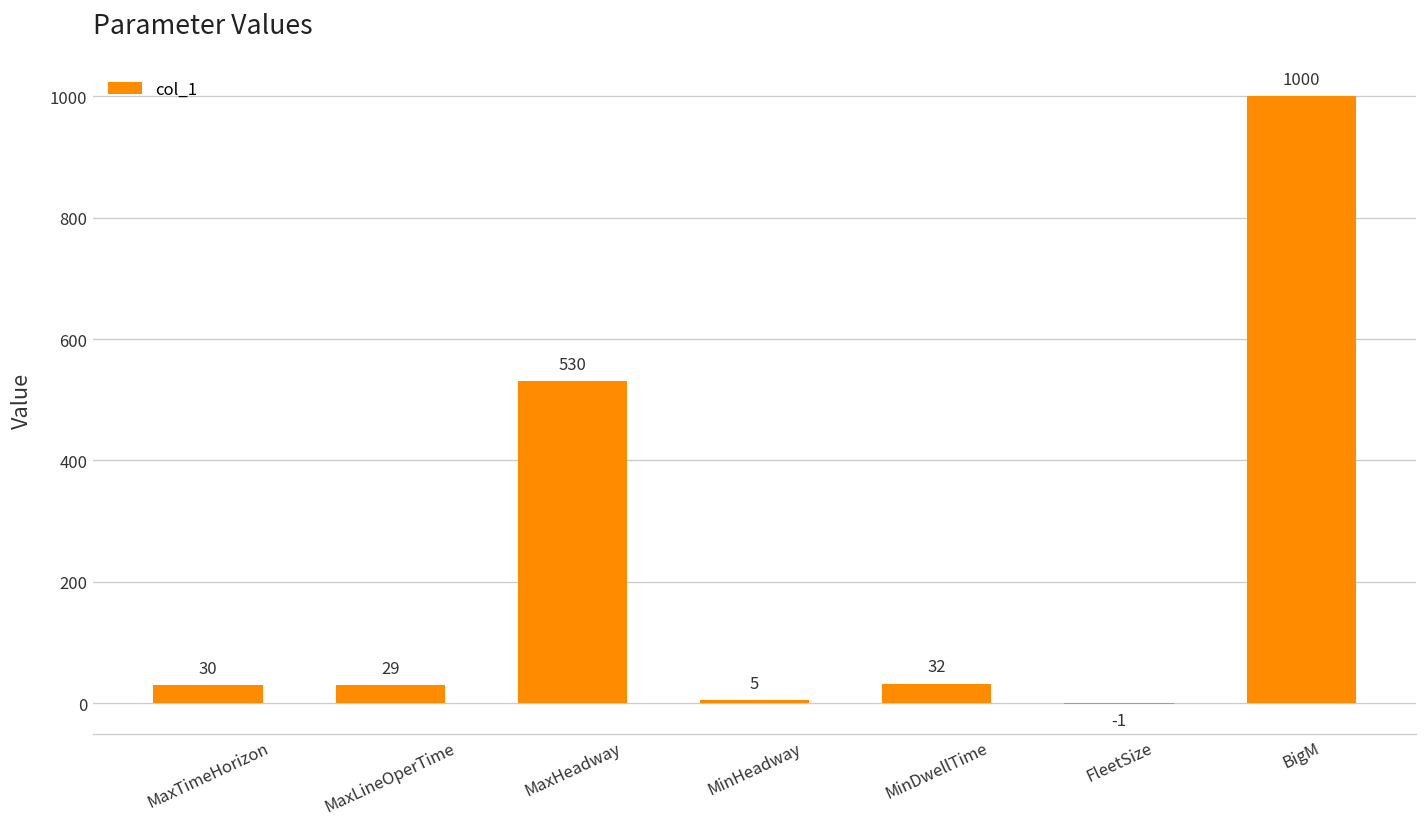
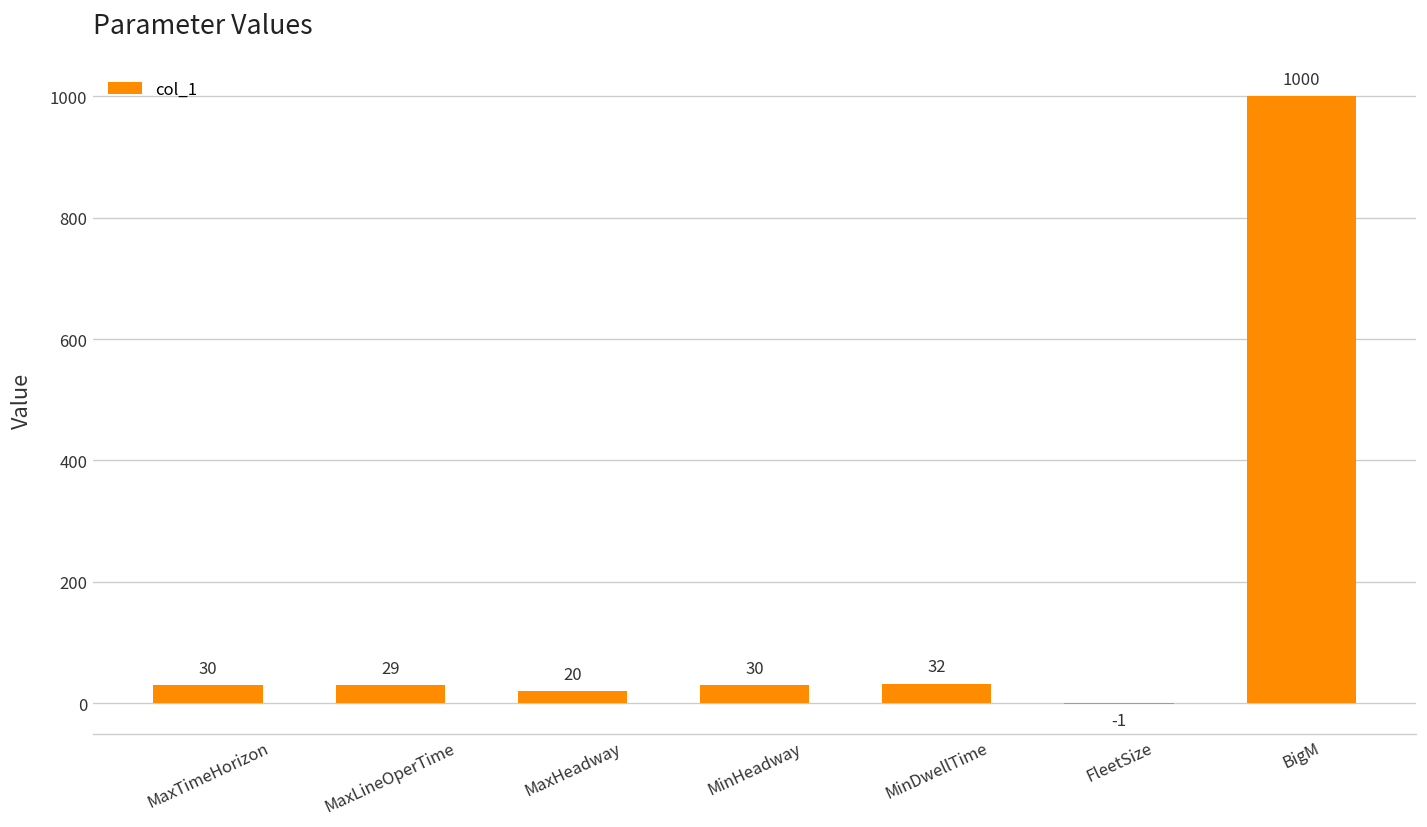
  {
    "MaxTimeHorizon": 30,
    "MaxLineOperTime": 29,
-   "MaxHeadway": 530,
-   "MinHeadway": 5,
+   "MaxHeadway": 20,
+   "MinHeadway": 30,
    "MinDwellTime": 32,
    "FleetSize": -1,
    "BigM": 1000
  }
